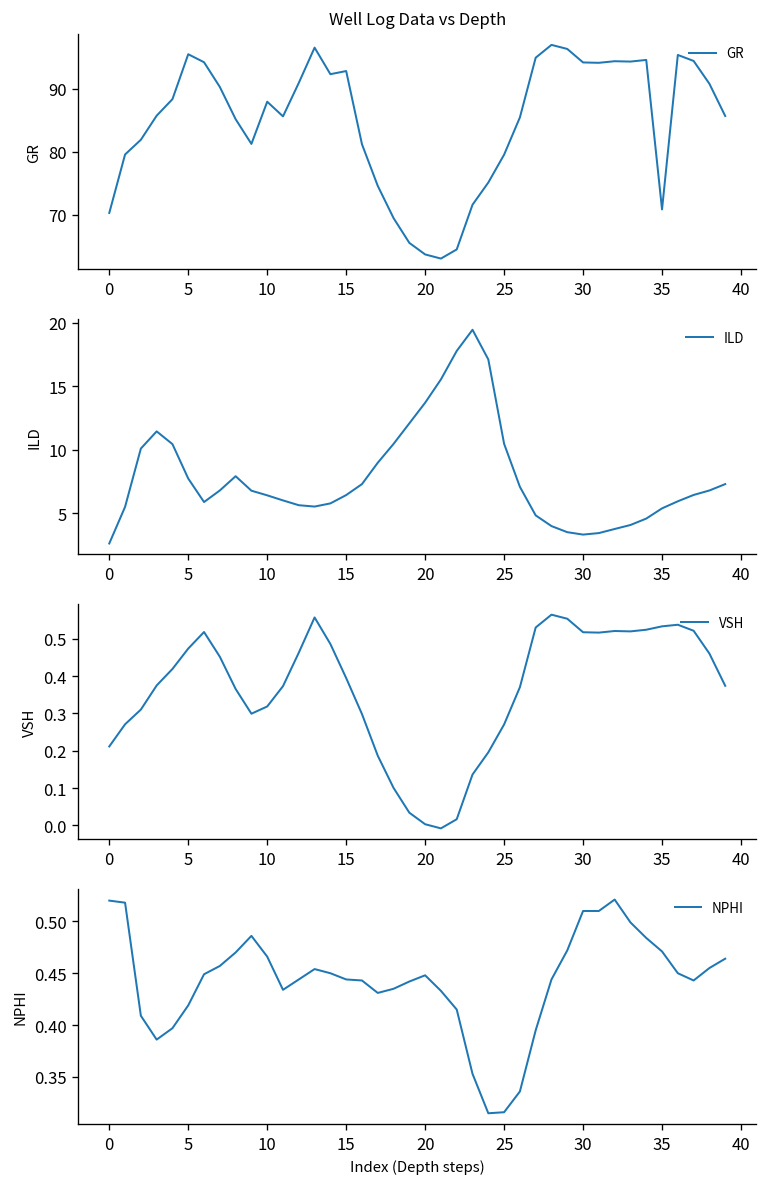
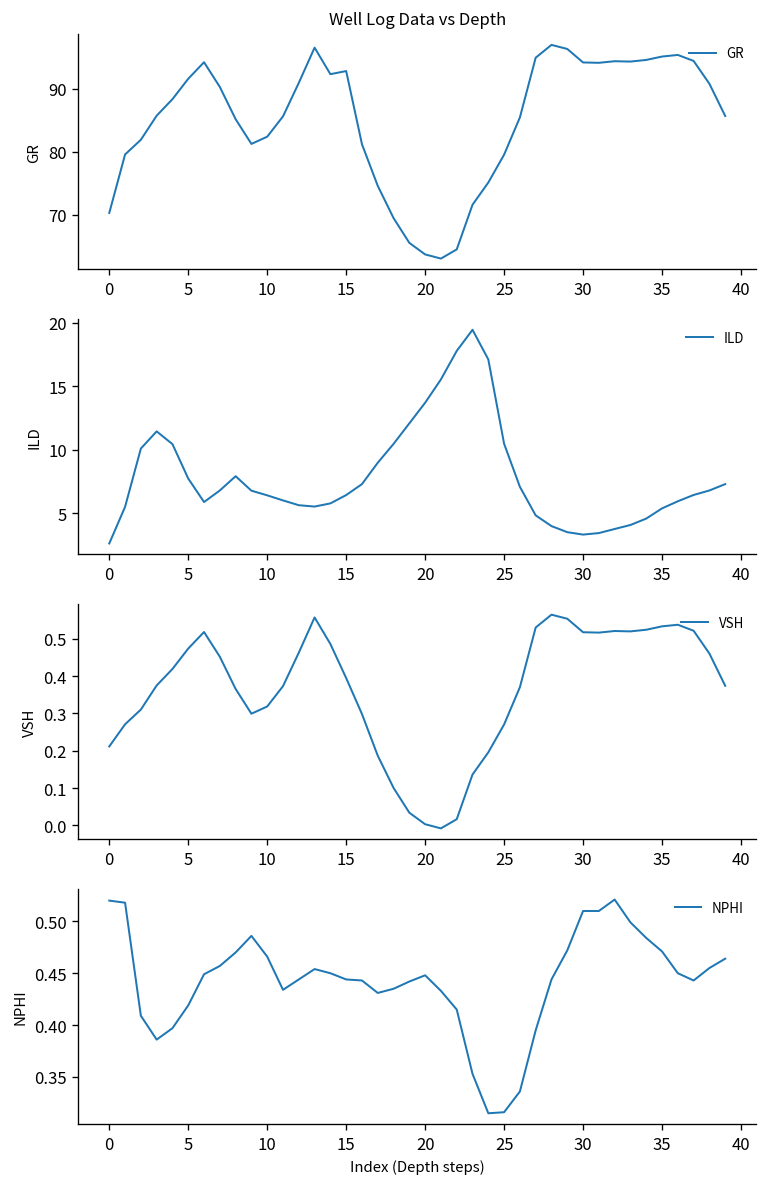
  {
    "Well Log Data vs Depth": {
      "0": 70,
-     "5": 95,
-     "10": 88,
+     "5": 92,
+     "10": 82,
      "15": 93,
      "20": 64,
      "25": 80,
      "30": 94,
-     "35": 71
+     "35": 95
    }
  }
